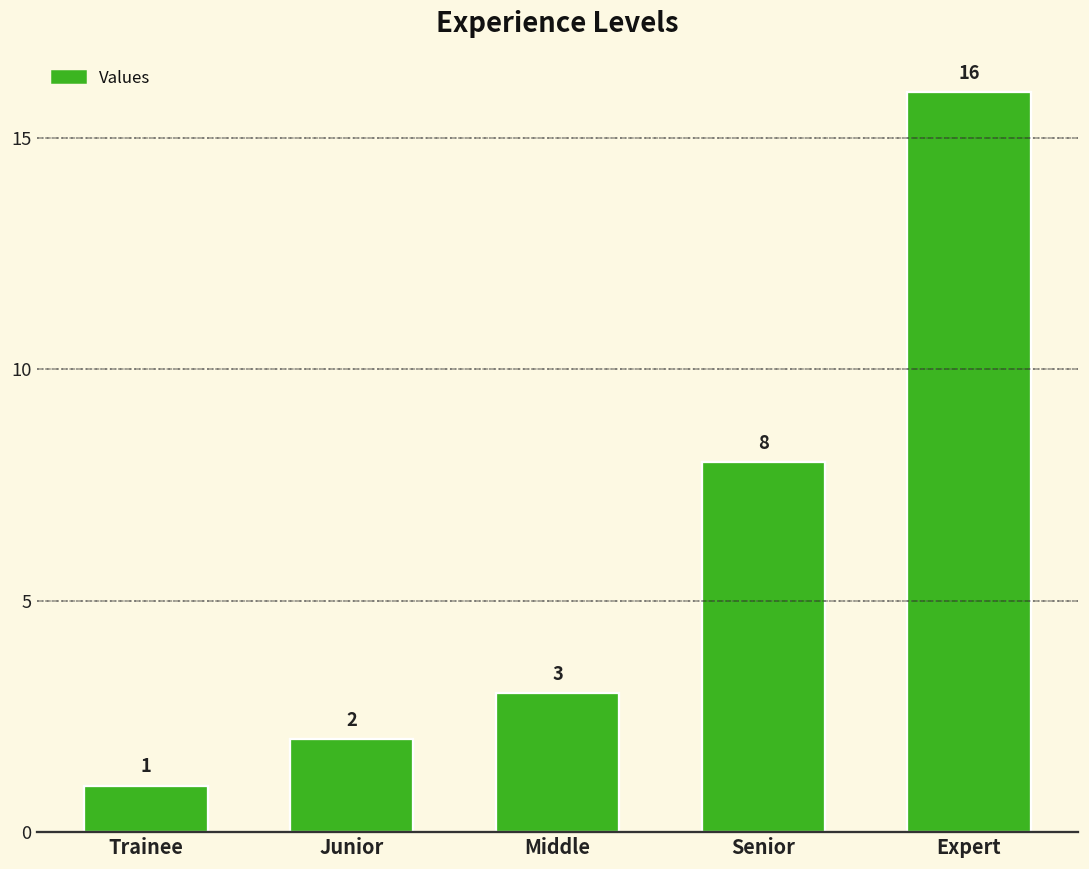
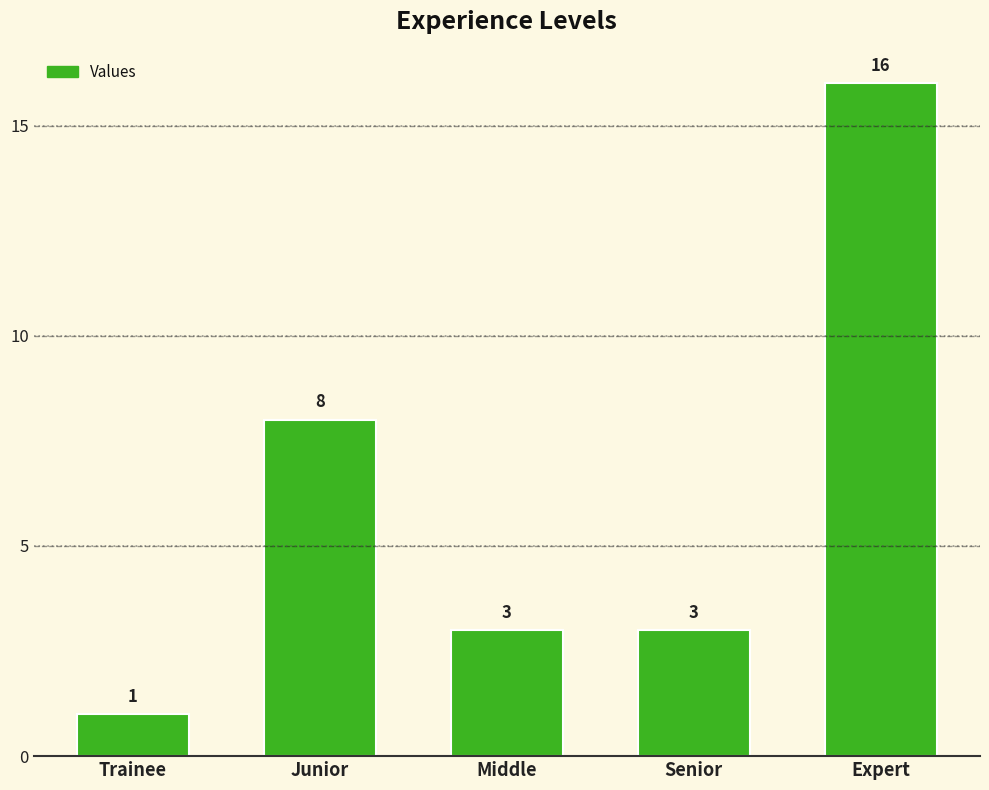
  {
    "Trainee": 1,
-   "Junior": 2,
+   "Junior": 8,
    "Middle": 3,
-   "Senior": 8,
+   "Senior": 3,
    "Expert": 16
  }
